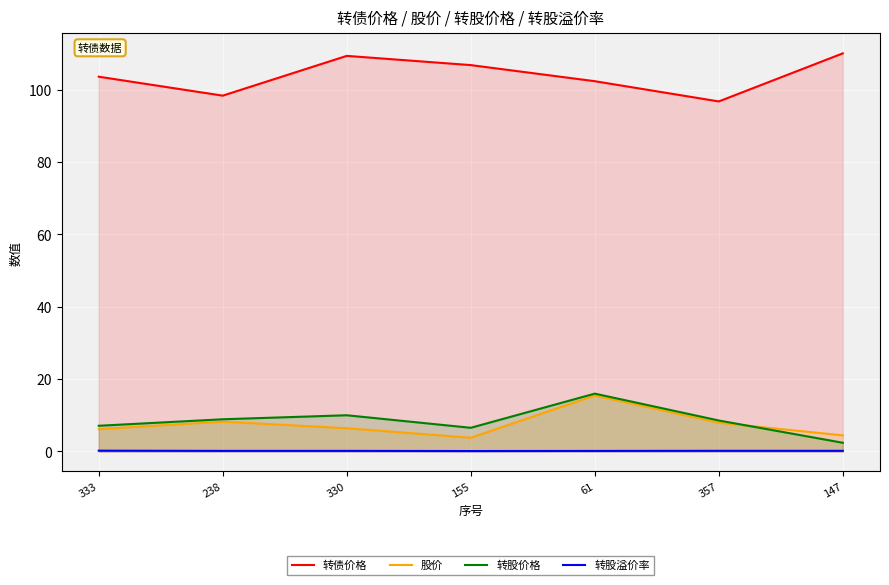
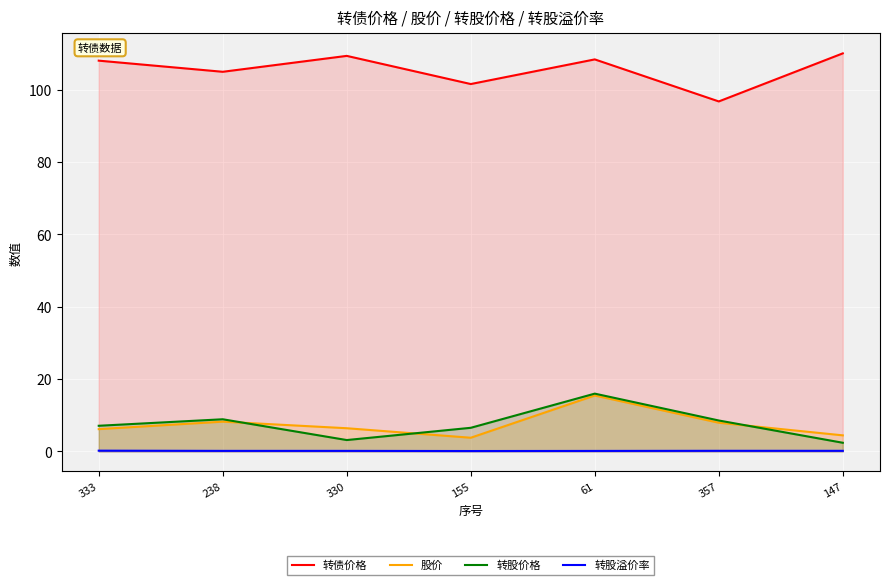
  {
    "转债价格": {
-     "333": 104,
-     "238": 98,
+     "333": 108,
+     "238": 105,
      "330": 109,
-     "155": 107,
-     "61": 102,
+     "155": 102,
+     "61": 108,
      "357": 97,
      "147": 110
    },
    "股价": {
      "333": 6,
      "330": 6,
      "155": 4,
      "147": 4
    },
    "转股价格": {
      "333": 7,
-     "330": 10,
+     "330": 3,
      "155": 7,
      "147": 2
    },
    "转股溢价率": {
      "333": 0,
      "238": 0,
      "330": 0,
      "155": 0,
      "61": 0,
      "357": 0,
      "147": 0
    }
  }
